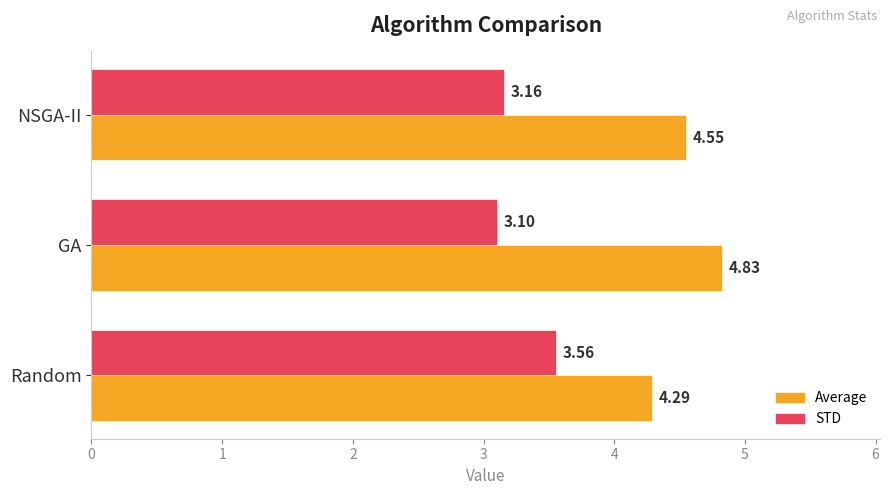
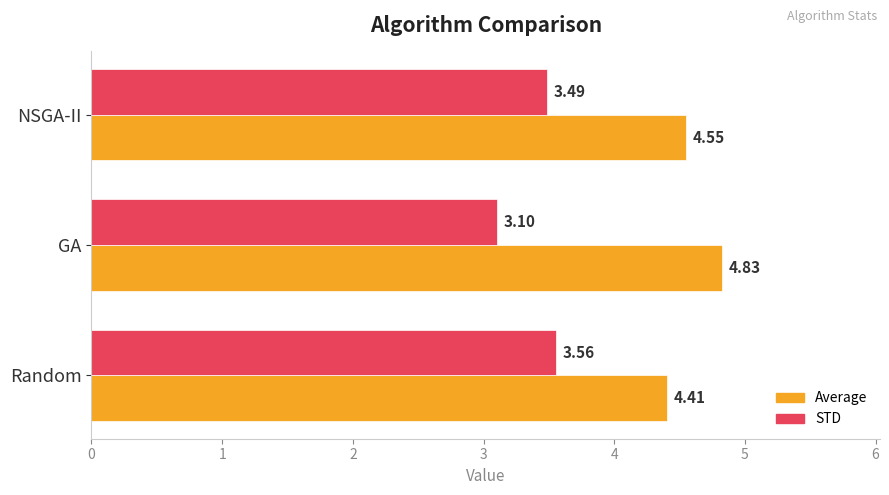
  {
    "Average": {
      "NSGA-II": 4.55,
      "GA": 4.83,
-     "Random": 4.29
+     "Random": 4.41
    },
    "STD": {
-     "NSGA-II": 3.16,
+     "NSGA-II": 3.49,
      "GA": 3.10,
      "Random": 3.56
    }
  }
